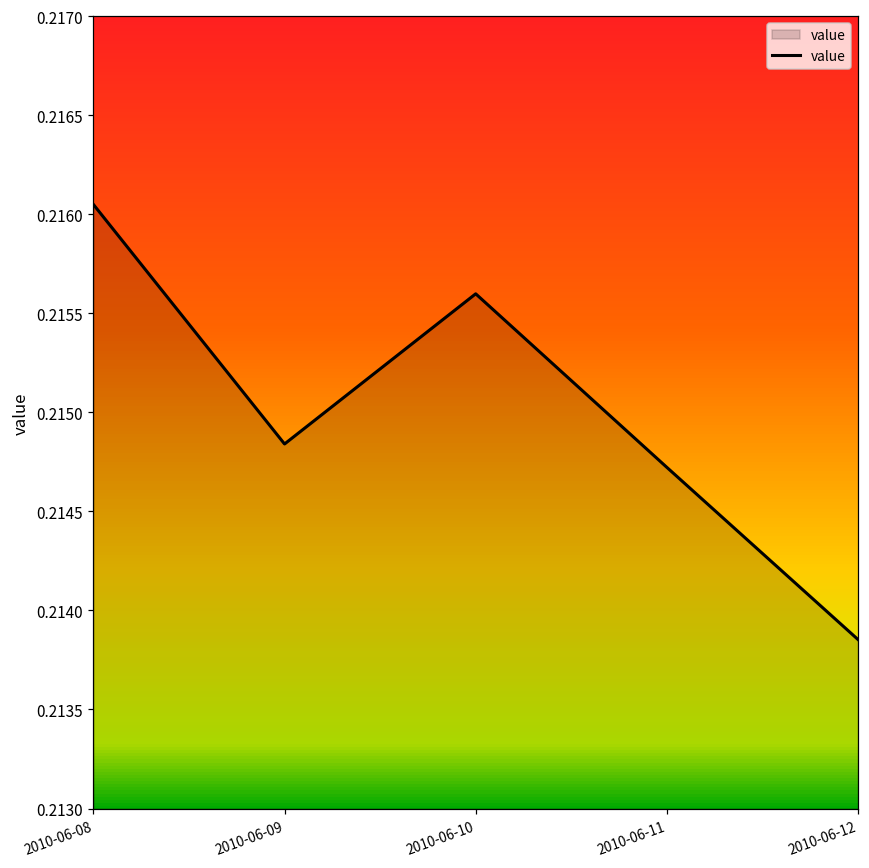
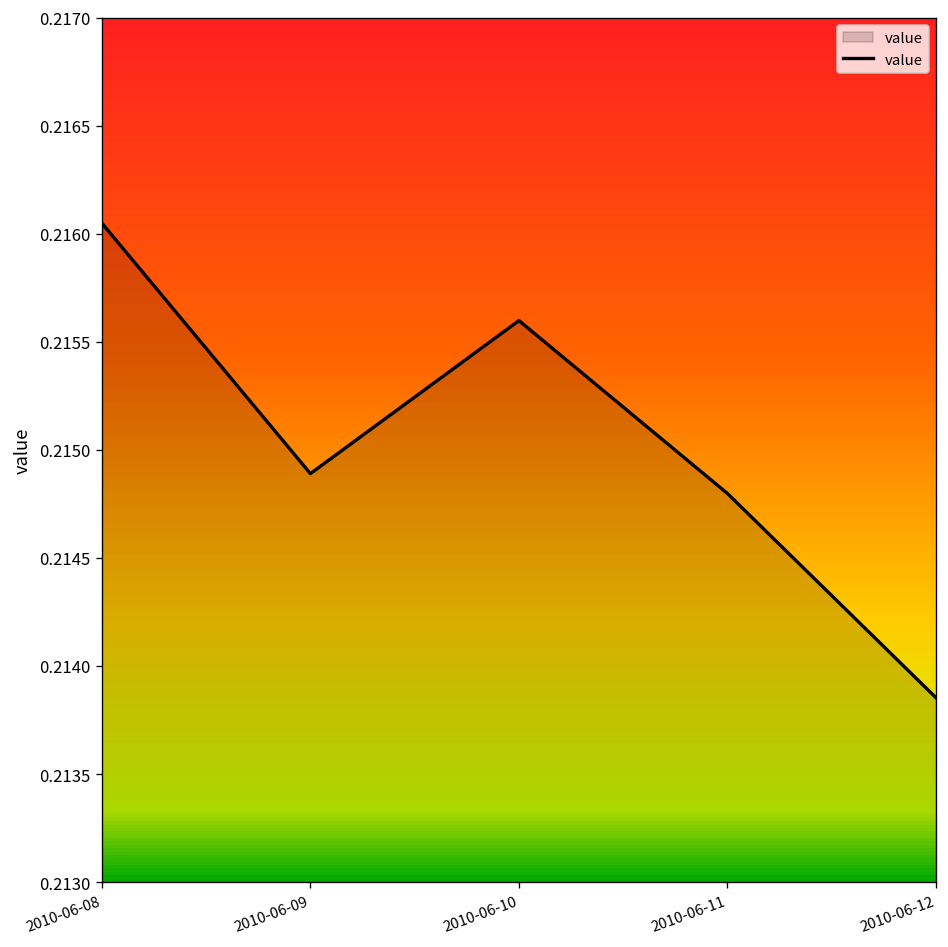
  {
    "2010-06-08": 0.21605,
-   "2010-06-09": 0.21484,
+   "2010-06-09": 0.21489,
    "2010-06-10": 0.21560,
-   "2010-06-11": 0.21472,
+   "2010-06-11": 0.21480,
    "2010-06-12": 0.21385
  }
